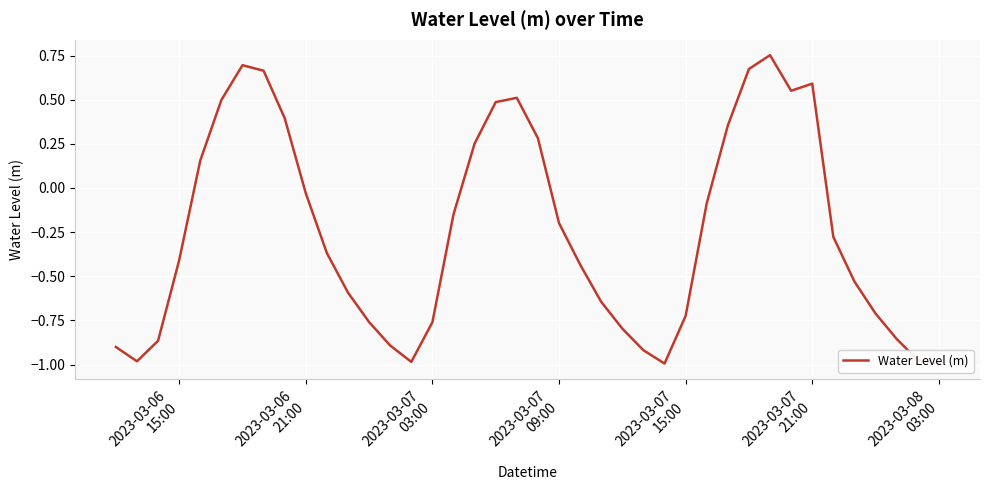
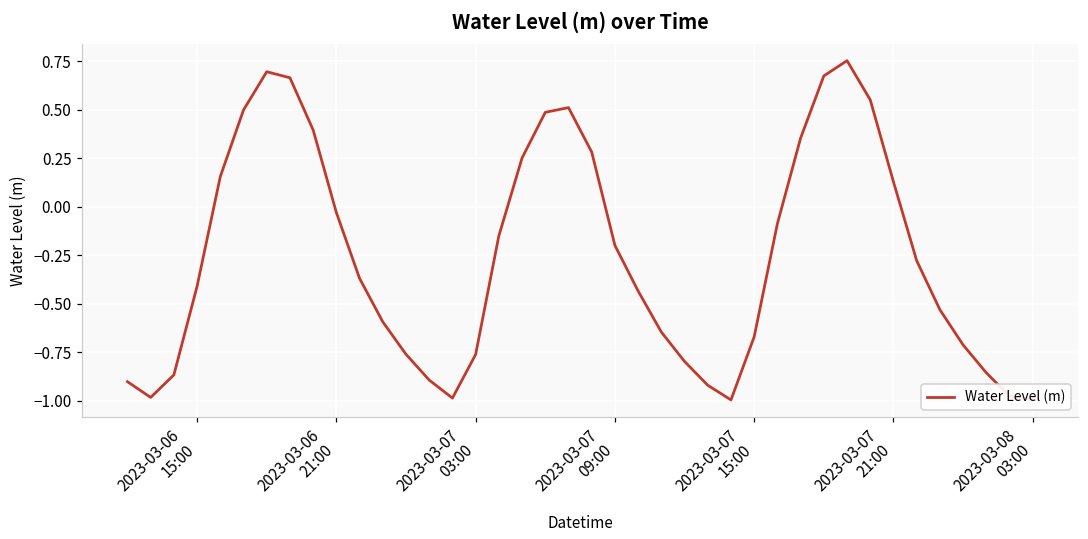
  {
    "2023-03-06 15:00": -0.41,
    "2023-03-06 21:00": -0.03,
    "2023-03-07 03:00": -0.76,
    "2023-03-07 09:00": -0.20,
-   "2023-03-07 15:00": -0.72,
-   "2023-03-07 21:00": 0.59
+   "2023-03-07 15:00": -0.67,
+   "2023-03-07 21:00": 0.13
  }
